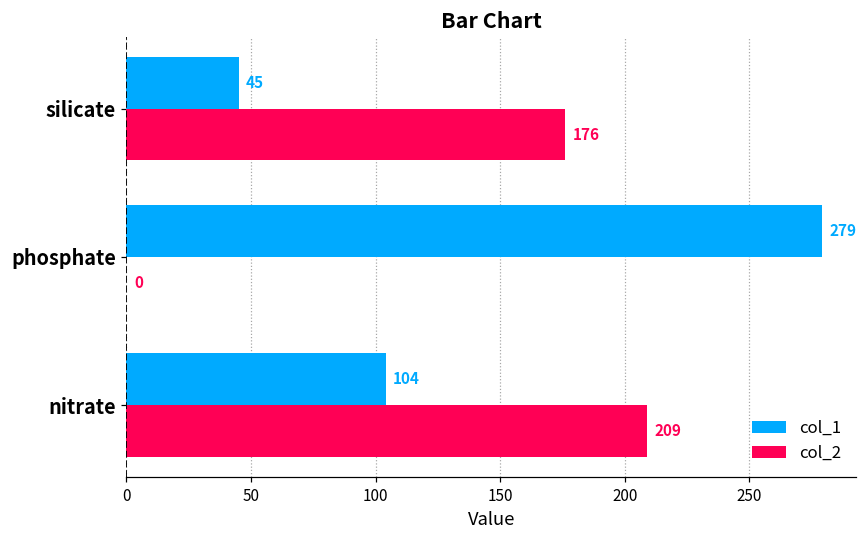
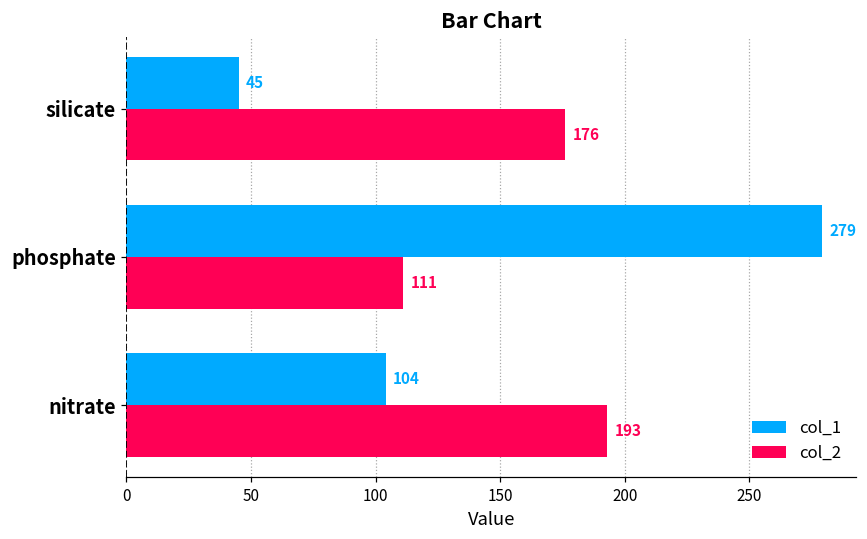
  {
    "col_1": {
      "silicate": 45,
      "phosphate": 279,
      "nitrate": 104
    },
    "col_2": {
      "silicate": 176,
-     "phosphate": 0,
-     "nitrate": 209
+     "phosphate": 111,
+     "nitrate": 193
    }
  }
